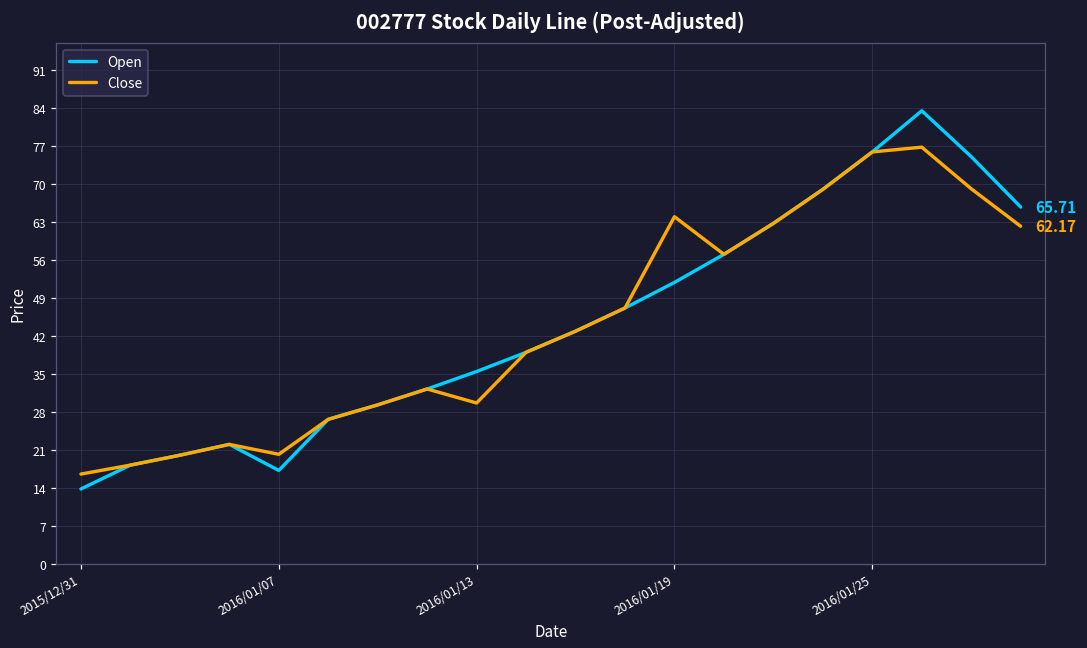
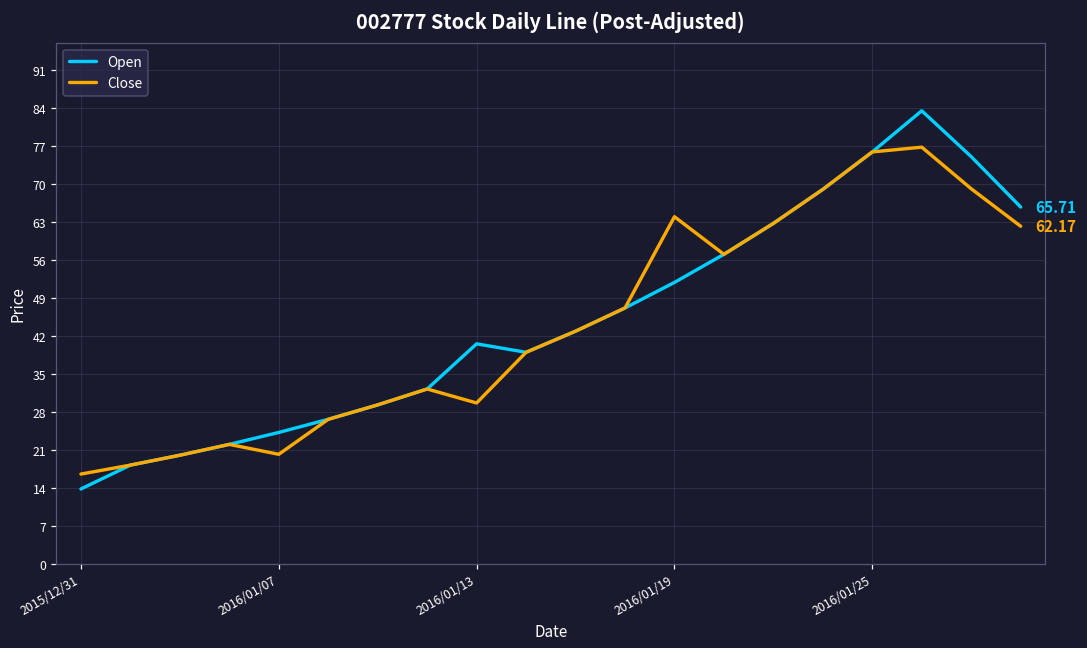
  {
    "Open": {
      "2015/12/31": 14,
-     "2016/01/07": 17,
-     "2016/01/13": 35,
+     "2016/01/07": 24,
+     "2016/01/13": 41,
      "2016/01/19": 52
    },
    "Close": {
      "2015/12/31": 17,
      "2016/01/07": 20,
      "2016/01/13": 30,
      "2016/01/19": 64
    }
  }
